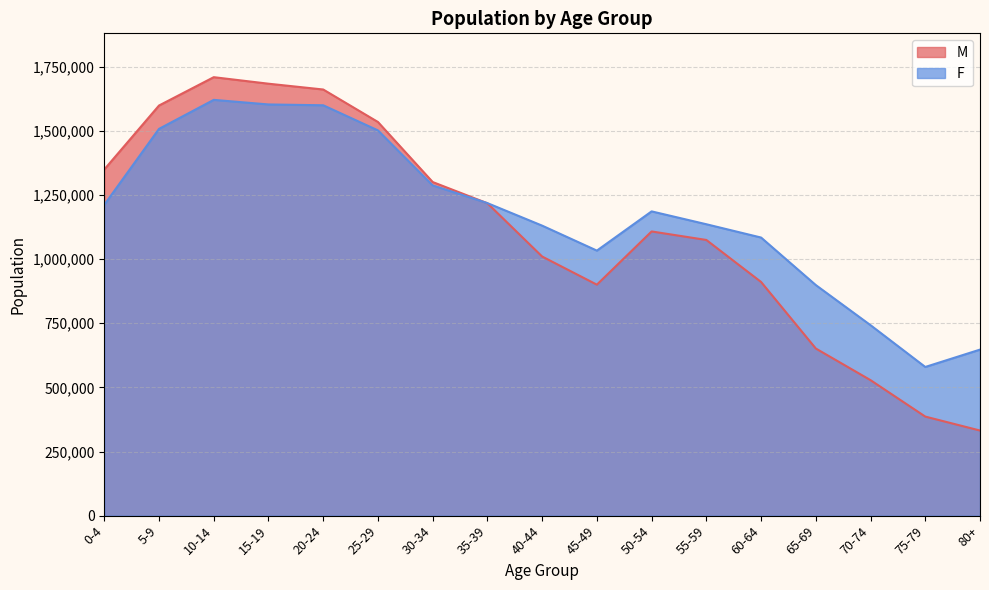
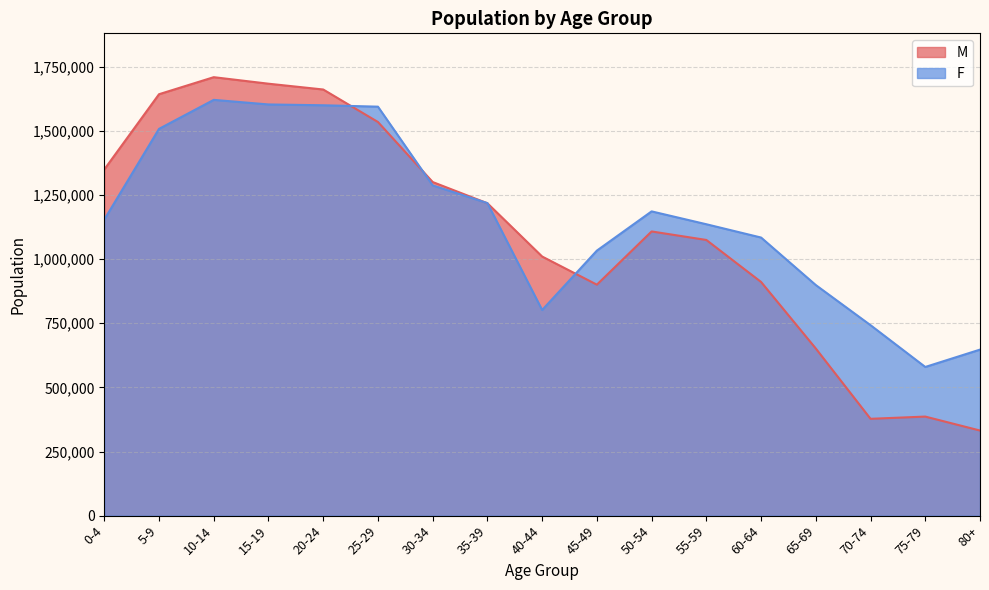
  {
    "M": {
      "0-4": "1,350,000",
-     "5-9": "1,600,000",
+     "5-9": "1,640,000",
      "10-14": "1,710,000",
      "15-19": "1,680,000",
      "20-24": "1,660,000",
      "25-29": "1,530,000",
      "30-34": "1,300,000",
      "40-44": "1,010,000",
      "45-49": "900,000",
      "50-54": "1,110,000",
      "55-59": "1,070,000",
      "60-64": "910,000",
      "65-69": "650,000",
-     "70-74": "530,000",
+     "70-74": "380,000",
      "75-79": "390,000",
      "80+": "330,000"
    },
    "F": {
-     "0-4": "1,210,000",
+     "0-4": "1,150,000",
      "5-9": "1,510,000",
      "10-14": "1,620,000",
      "15-19": "1,600,000",
      "20-24": "1,600,000",
-     "25-29": "1,500,000",
+     "25-29": "1,590,000",
      "30-34": "1,290,000",
-     "40-44": "1,130,000",
+     "40-44": "800,000",
      "45-49": "1,030,000",
      "50-54": "1,190,000",
      "55-59": "1,140,000",
      "60-64": "1,080,000",
      "65-69": "900,000",
      "70-74": "740,000",
      "75-79": "580,000",
      "80+": "650,000"
    }
  }
